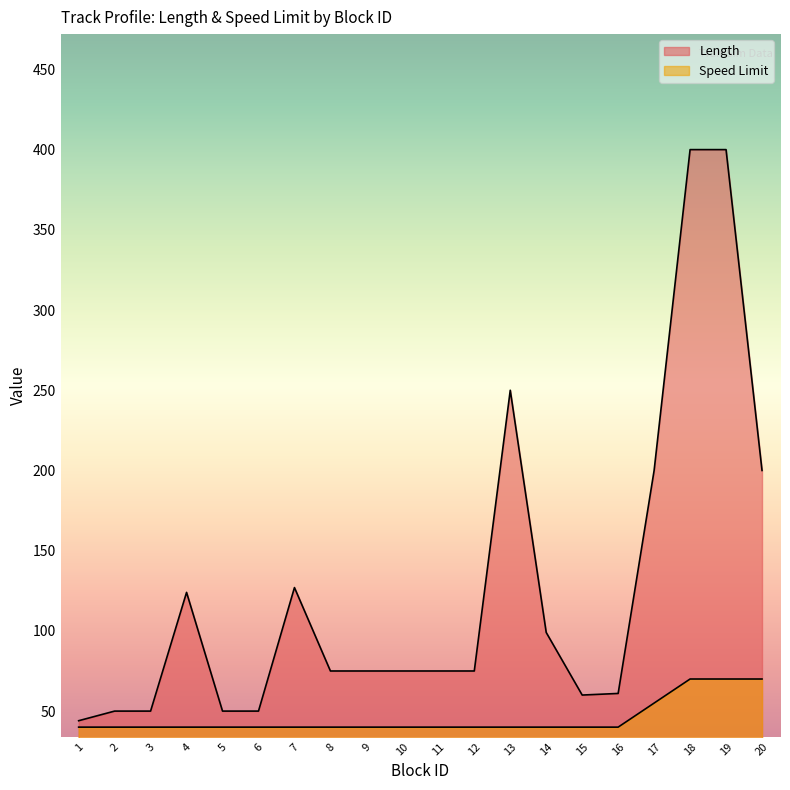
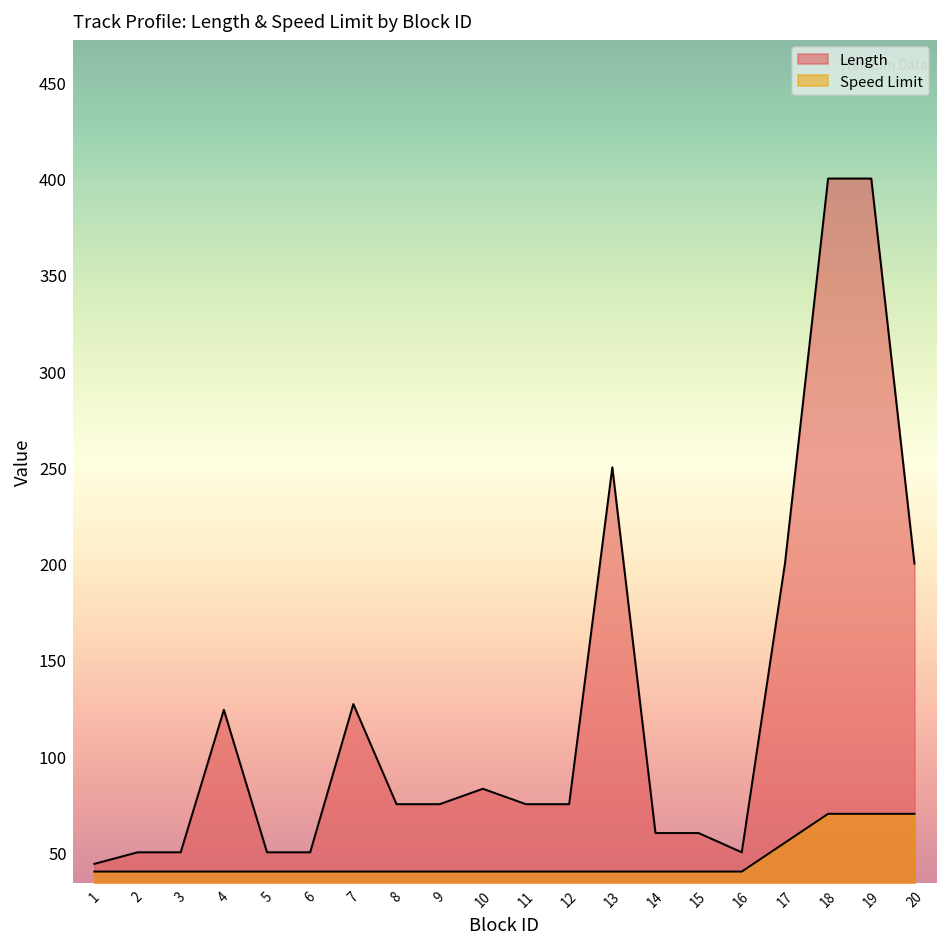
  {
    "Length": {
      "1": 44,
      "2": 50,
      "3": 50,
      "4": 124,
      "5": 50,
      "6": 50,
      "7": 127,
      "8": 75,
      "9": 75,
-     "10": 75,
+     "10": 83,
      "11": 75,
      "12": 75,
      "13": 250,
-     "14": 99,
+     "14": 60,
      "15": 60,
-     "16": 61,
+     "16": 50,
      "17": 200,
      "18": 400,
      "19": 400,
      "20": 200
    },
    "Speed Limit": {
      "1": 40,
      "2": 40,
      "3": 40,
      "4": 40,
      "5": 40,
      "6": 40,
      "7": 40,
      "8": 40,
      "9": 40,
      "10": 40,
      "11": 40,
      "12": 40,
      "13": 40,
      "14": 40,
      "15": 40,
      "16": 40,
      "17": 55,
      "18": 70,
      "19": 70,
      "20": 70
    }
  }
